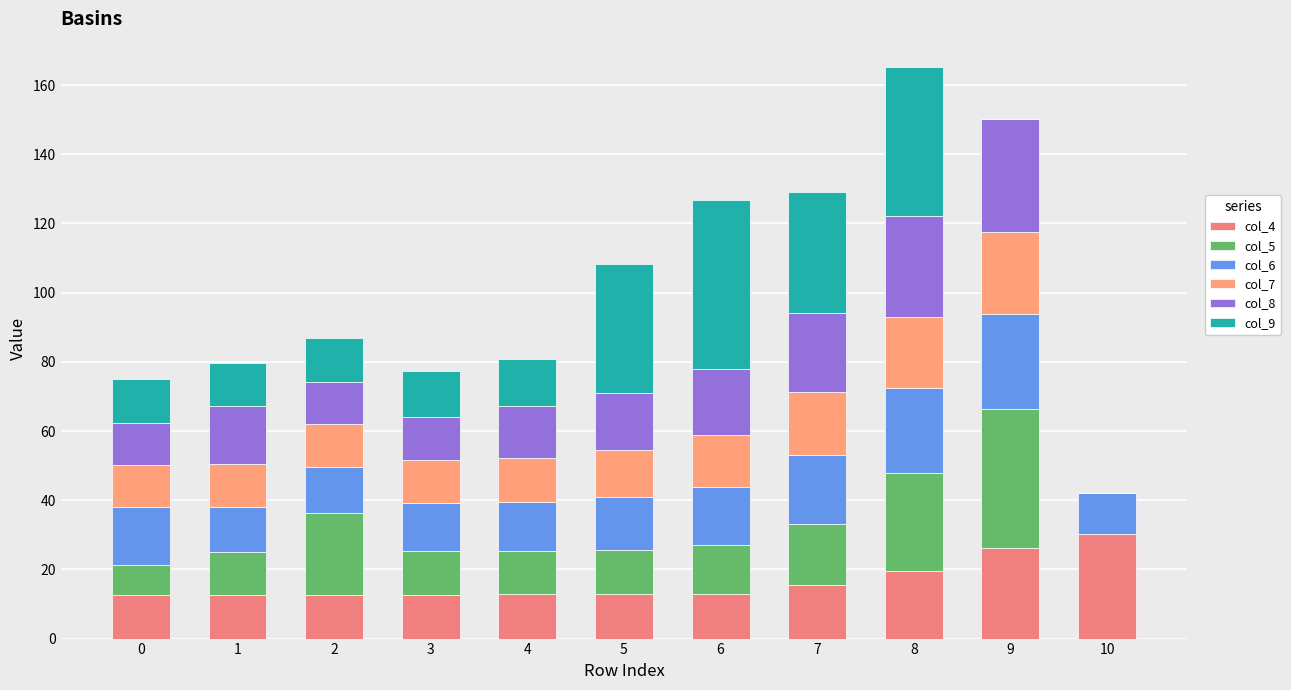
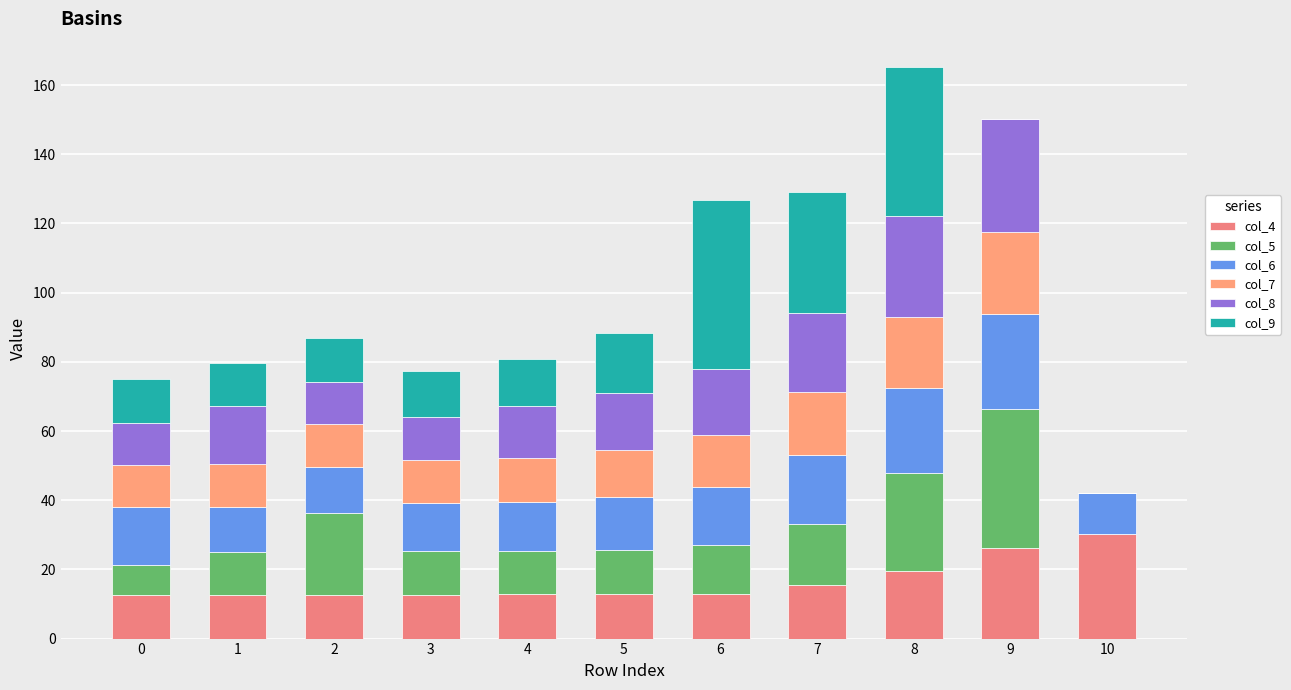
  {
    "col_5": {
      "0": 9,
      "1": 13,
      "2": 24,
      "3": 13,
      "4": 13,
      "5": 13,
      "6": 14,
      "7": 18,
      "8": 28,
      "9": 40,
      "10": 0
    },
    "col_6": {
      "0": 17,
      "1": 13,
      "2": 13,
      "3": 14,
      "4": 14,
      "5": 15,
      "6": 17,
      "7": 20,
      "8": 25,
      "9": 28,
      "10": 12
    },
    "col_8": {
      "0": 12,
      "1": 17,
      "2": 12,
      "3": 12,
      "4": 15,
      "5": 16,
      "6": 19,
      "7": 23,
      "8": 29,
      "9": 33,
      "10": 0
    },
    "col_9": {
      "0": 13,
      "1": 13,
      "2": 13,
      "3": 13,
      "4": 14,
-     "5": 37,
+     "5": 17,
      "6": 49,
      "7": 35,
      "8": 43,
      "9": 0,
      "10": 0
    }
  }
